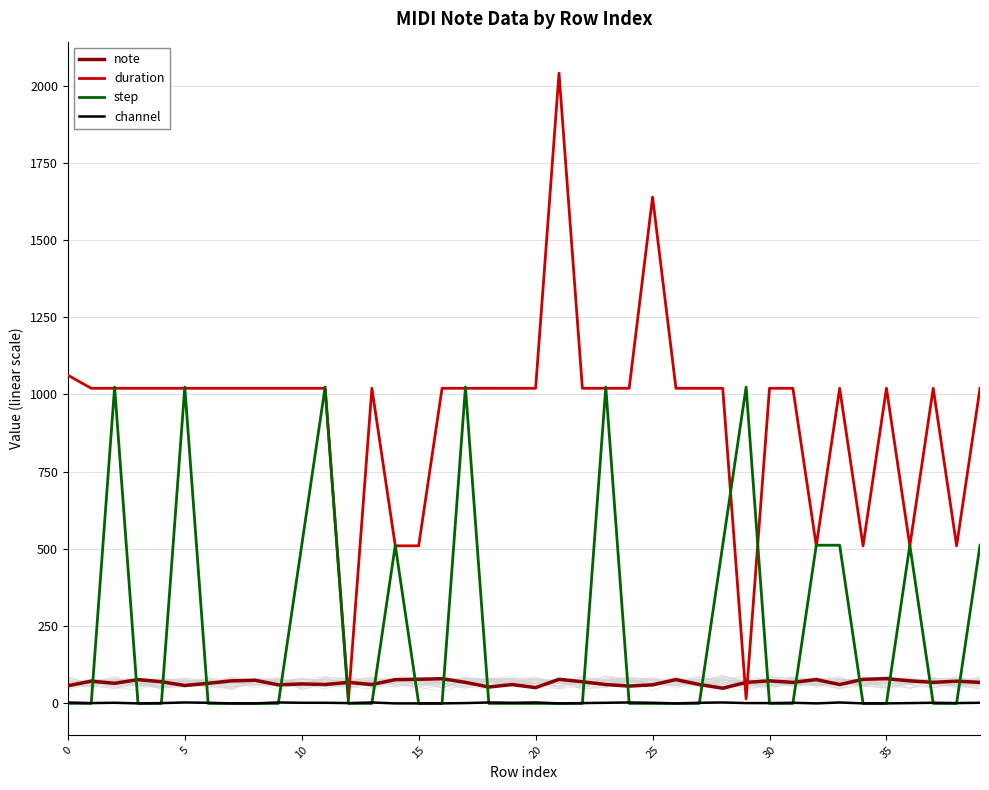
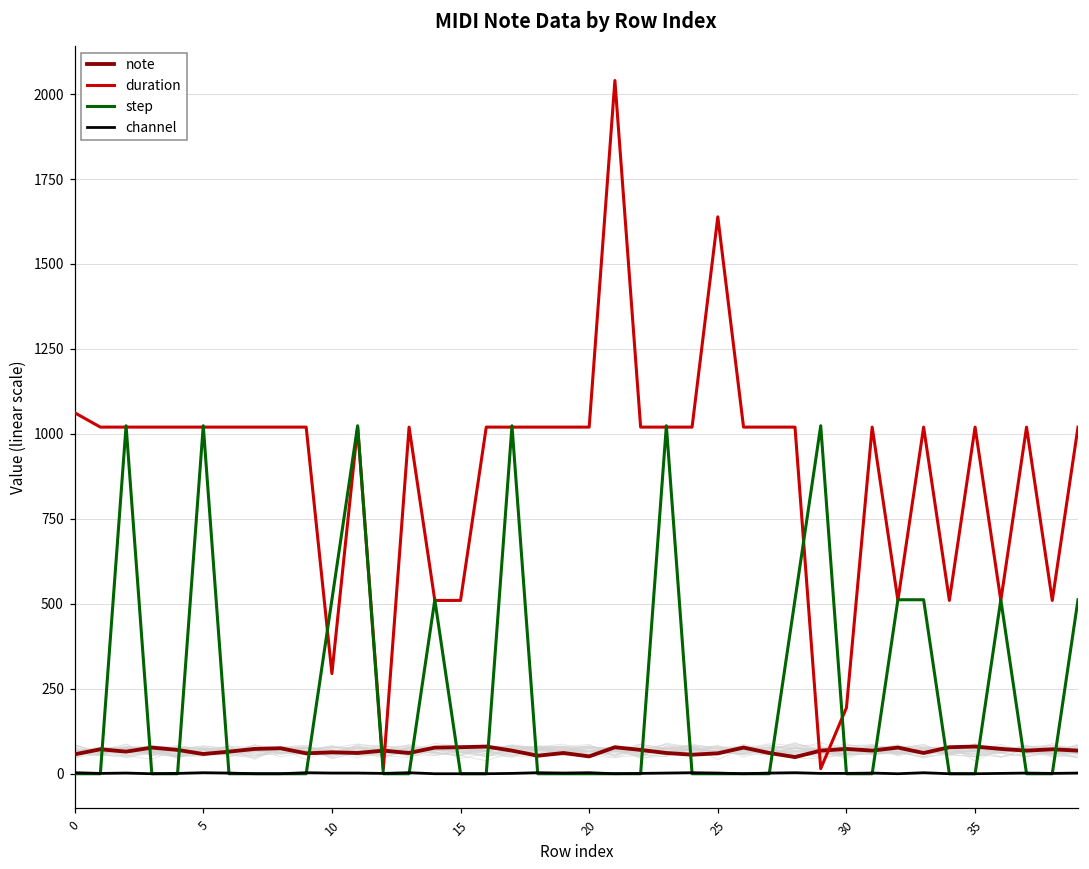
  {
    "duration": {
      "0": 1060,
-     "10": 1020,
+     "10": 290,
      "15": 510,
      "20": 1020,
      "25": 1640,
-     "30": 1020,
+     "30": 190,
      "35": 1020
    },
    "step": {
      "10": 510
    },
    "channel": {
      "5": 0,
      "10": 0
    }
  }
